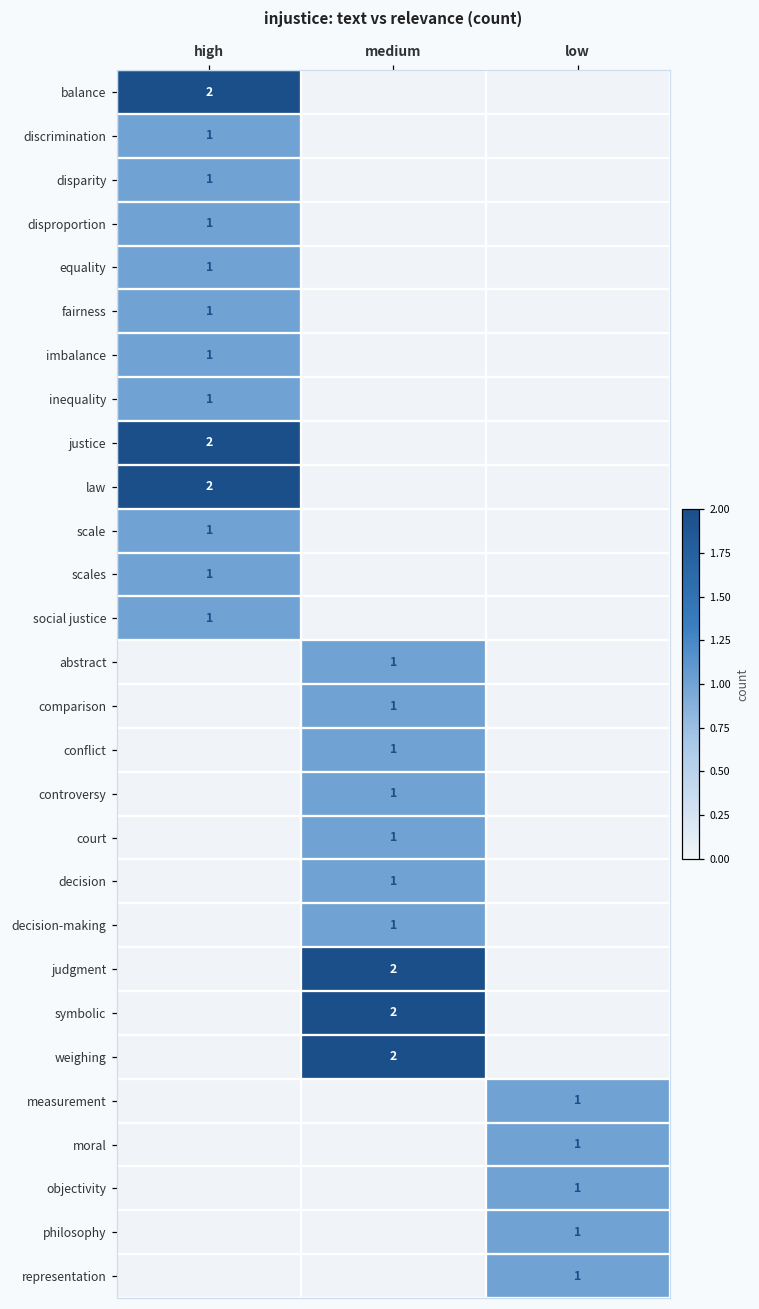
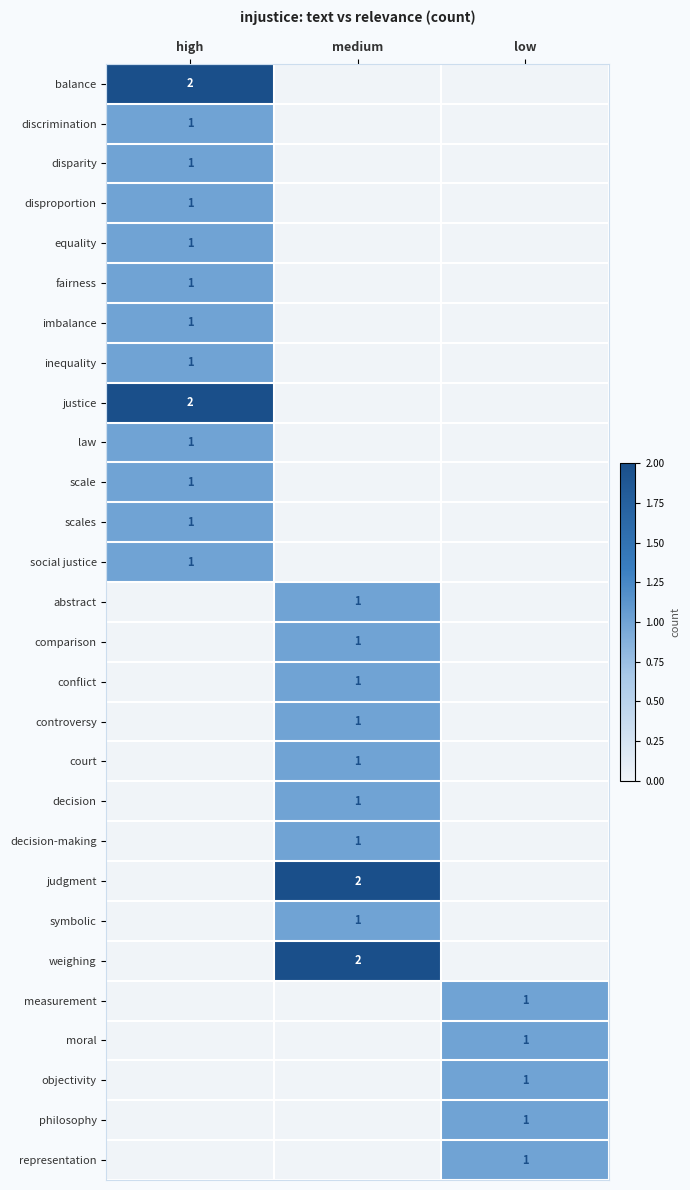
  {
    "balance": {
      "high": 2
    },
    "discrimination": {
      "high": 1
    },
    "disparity": {
      "high": 1
    },
    "disproportion": {
      "high": 1
    },
    "equality": {
      "high": 1
    },
    "fairness": {
      "high": 1
    },
    "imbalance": {
      "high": 1
    },
    "inequality": {
      "high": 1
    },
    "justice": {
      "high": 2
    },
    "law": {
-     "high": 2
+     "high": 1
    },
    "scale": {
      "high": 1
    },
    "scales": {
      "high": 1
    },
    "social justice": {
      "high": 1
    },
    "abstract": {
      "medium": 1
    },
    "comparison": {
      "medium": 1
    },
    "conflict": {
      "medium": 1
    },
    "controversy": {
      "medium": 1
    },
    "court": {
      "medium": 1
    },
    "decision": {
      "medium": 1
    },
    "decision-making": {
      "medium": 1
    },
    "judgment": {
      "medium": 2
    },
    "symbolic": {
-     "medium": 2
+     "medium": 1
    },
    "weighing": {
      "medium": 2
    },
    "measurement": {
      "low": 1
    },
    "moral": {
      "low": 1
    },
    "objectivity": {
      "low": 1
    },
    "philosophy": {
      "low": 1
    },
    "representation": {
      "low": 1
    }
  }
